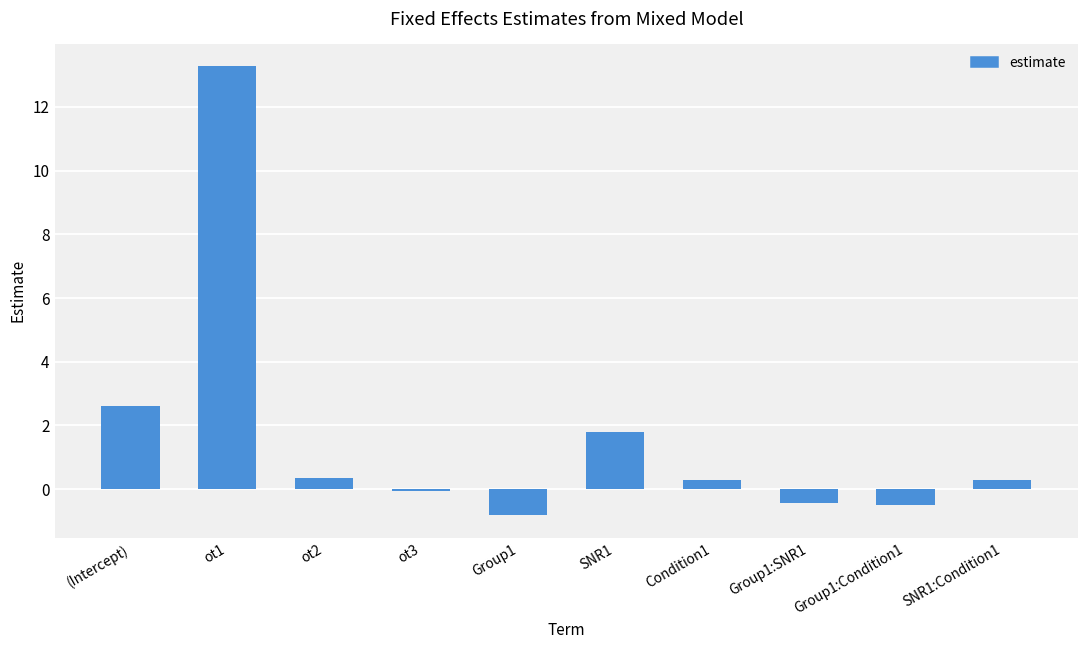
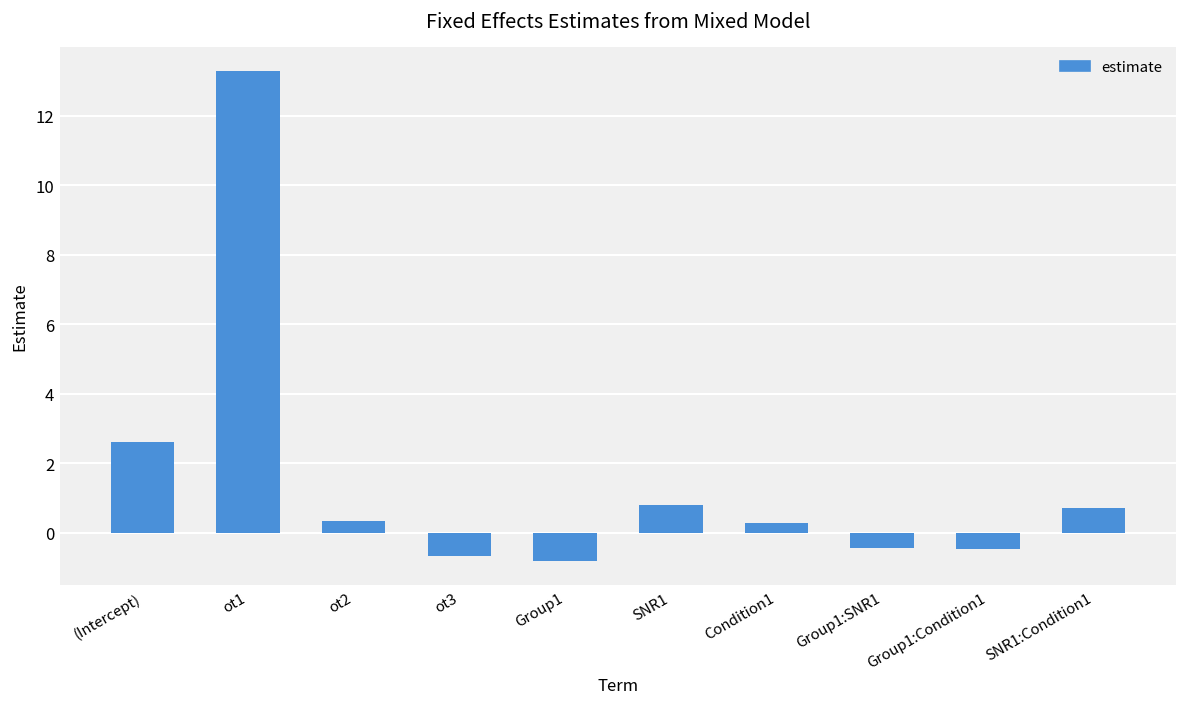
  {
    "(Intercept)": 2.6,
    "ot1": 13.3,
    "ot2": 0.3,
-   "ot3": -0.1,
+   "ot3": -0.7,
    "Group1": -0.8,
-   "SNR1": 1.8,
+   "SNR1": 0.8,
    "Condition1": 0.3,
    "Group1:SNR1": -0.4,
    "Group1:Condition1": -0.5,
-   "SNR1:Condition1": 0.3
+   "SNR1:Condition1": 0.7
  }
